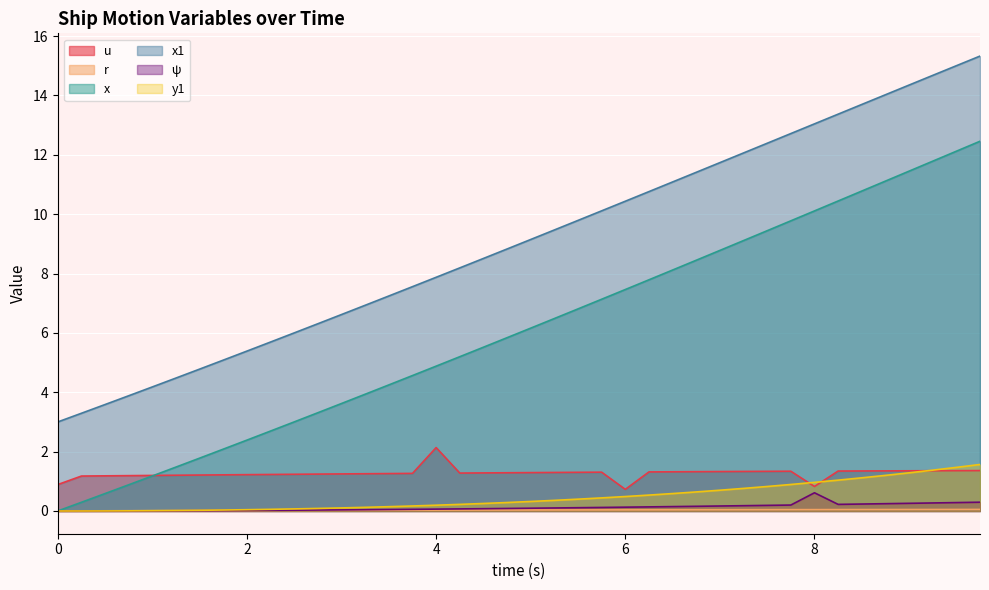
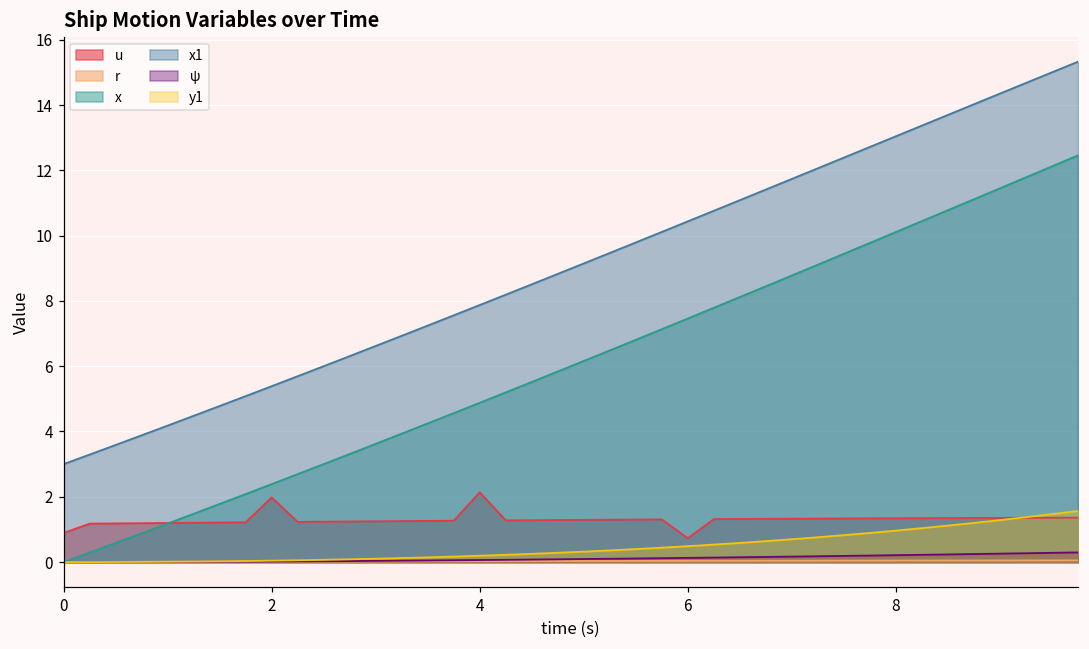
  {
    "u": {
      "0": 0.9,
-     "2": 1.2,
+     "2": 2.0,
      "4": 2.1,
      "6": 0.7,
-     "8": 0.8
+     "8": 1.3
    },
    "ψ": {
      "6": 0.1,
-     "8": 0.6
+     "8": 0.2
    }
  }
